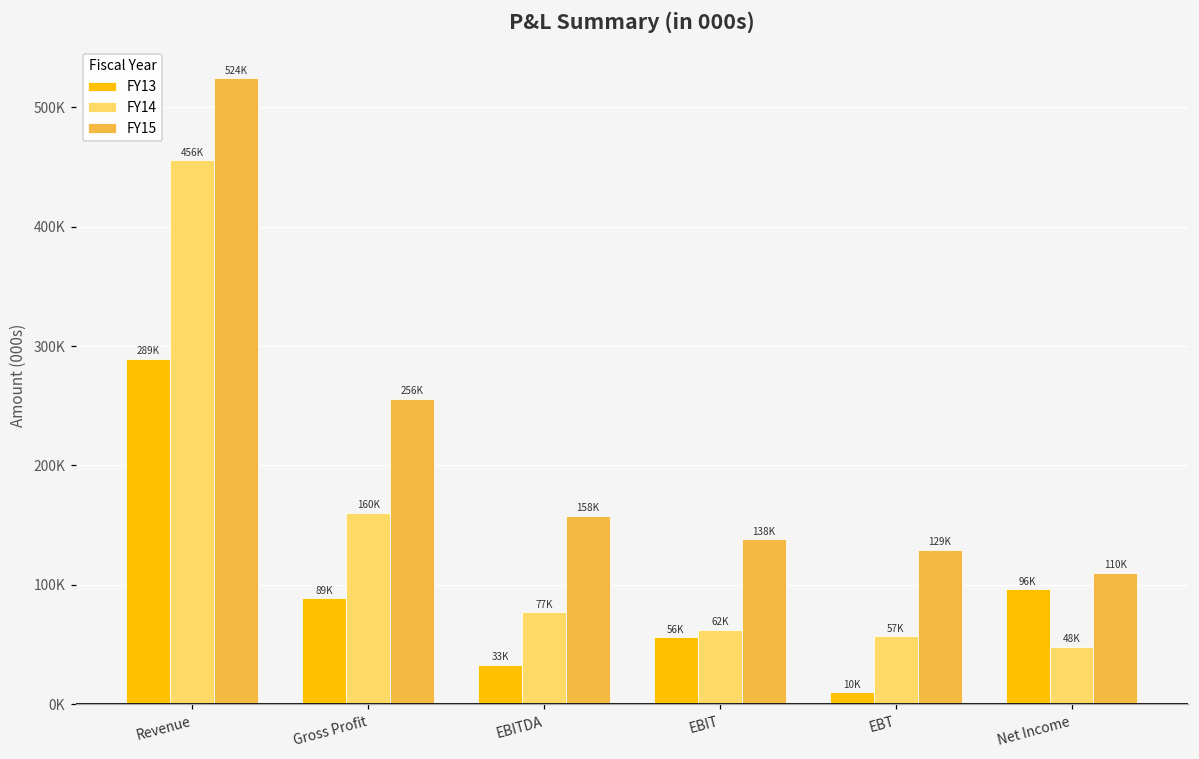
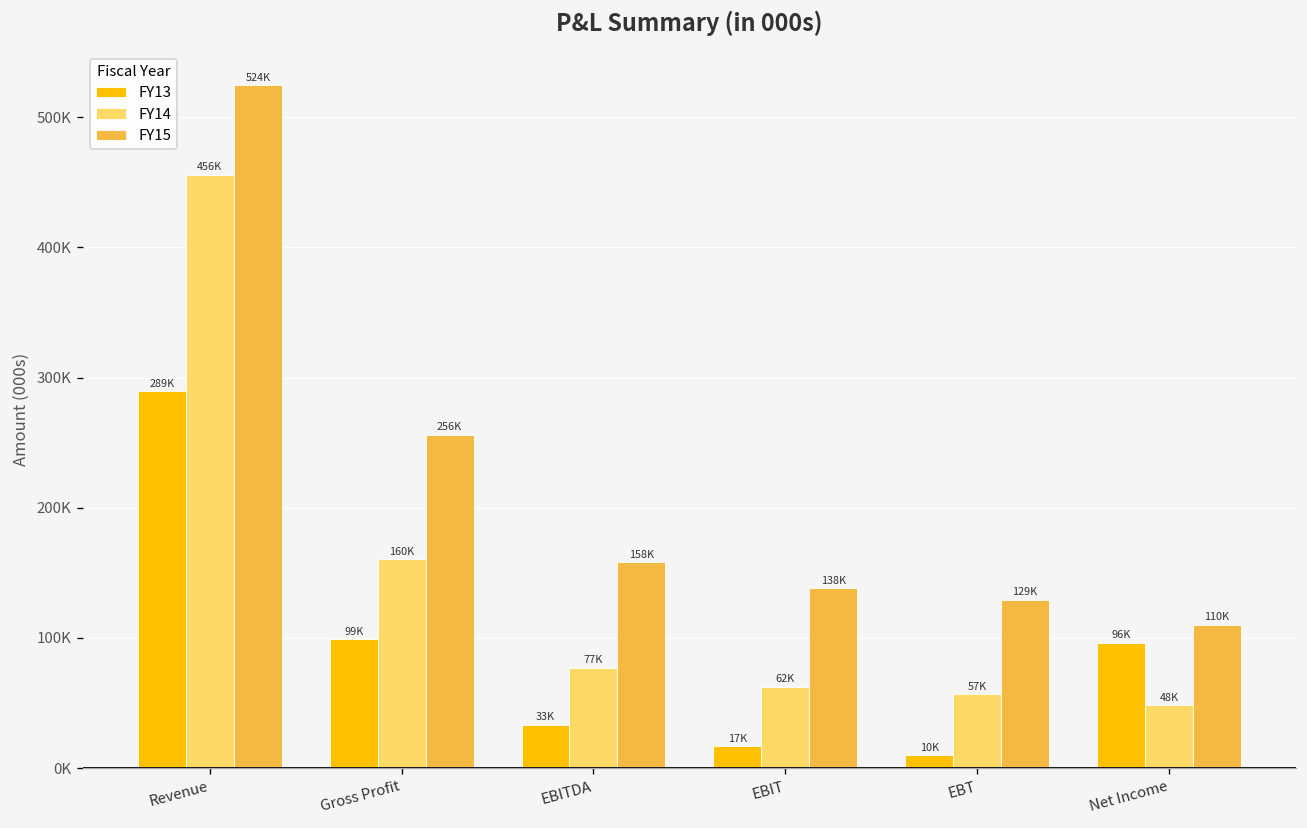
  {
    "FY13": {
      "Revenue": "289K",
-     "Gross Profit": "89K",
+     "Gross Profit": "99K",
      "EBITDA": "33K",
-     "EBIT": "56K",
+     "EBIT": "17K",
      "EBT": "10K",
      "Net Income": "96K"
    }
  }
